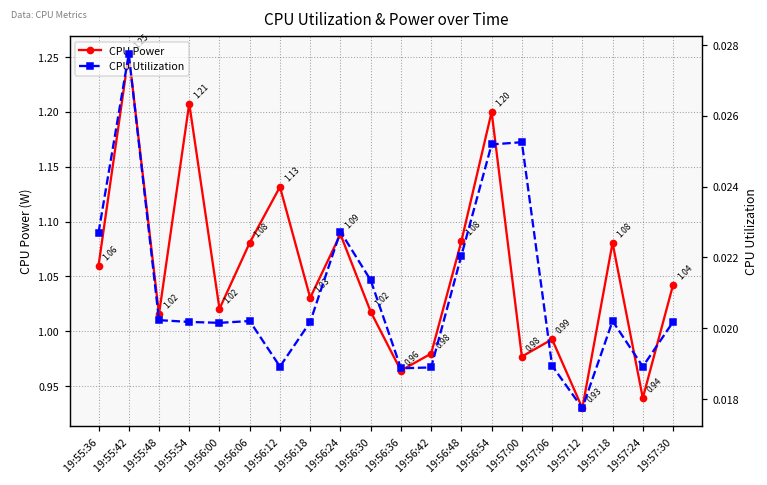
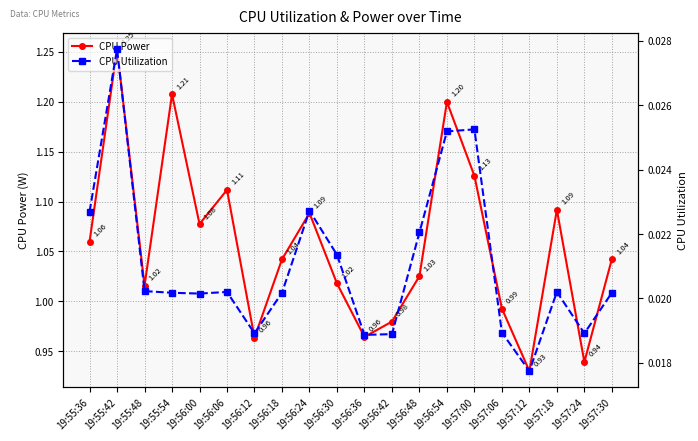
  {
    "CPU Power": {
      "19:55:36": 1.06,
      "19:55:48": 1.02,
      "19:55:54": 1.21,
-     "19:56:00": 1.02,
-     "19:56:06": 1.08,
-     "19:56:12": 1.13,
-     "19:56:18": 1.03,
+     "19:56:00": 1.08,
+     "19:56:06": 1.11,
+     "19:56:12": 0.96,
+     "19:56:18": 1.04,
      "19:56:24": 1.09,
      "19:56:30": 1.02,
      "19:56:36": 0.96,
      "19:56:42": 0.98,
-     "19:56:48": 1.08,
+     "19:56:48": 1.03,
      "19:56:54": 1.20,
-     "19:57:00": 0.98,
+     "19:57:00": 1.13,
      "19:57:06": 0.99,
      "19:57:12": 0.93,
-     "19:57:18": 1.08,
+     "19:57:18": 1.09,
      "19:57:24": 0.94,
      "19:57:30": 1.04
    }
  }
